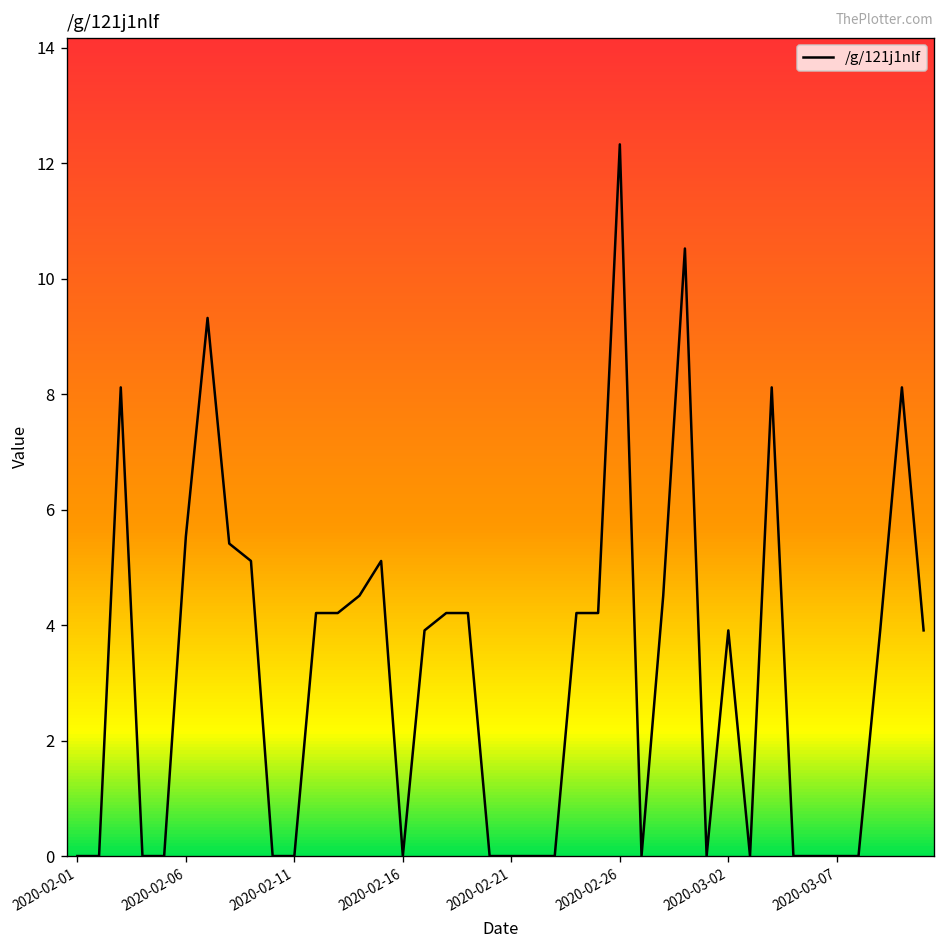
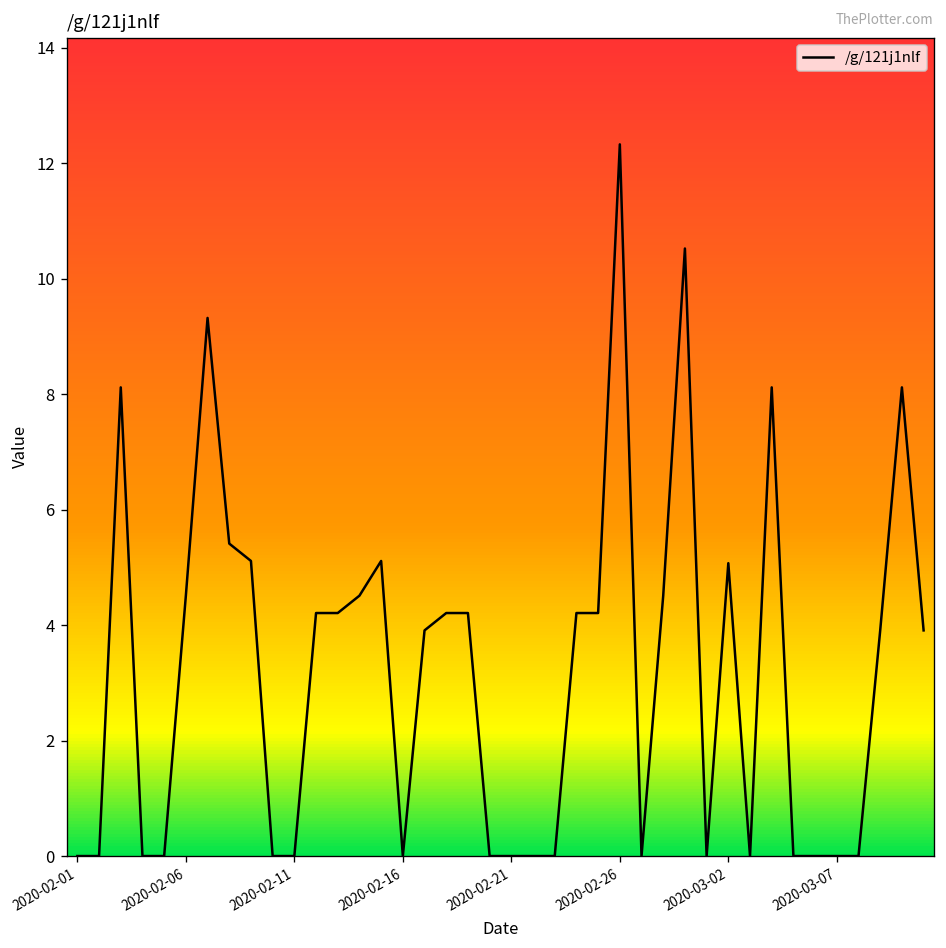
  {
    "2020-02-01": 0.0,
-   "2020-02-06": 5.5,
+   "2020-02-06": 4.5,
    "2020-02-11": 0.0,
    "2020-02-16": 0.0,
    "2020-02-21": 0.0,
    "2020-02-26": 12.3,
-   "2020-03-02": 3.9,
+   "2020-03-02": 5.1,
    "2020-03-07": 0.0
  }
